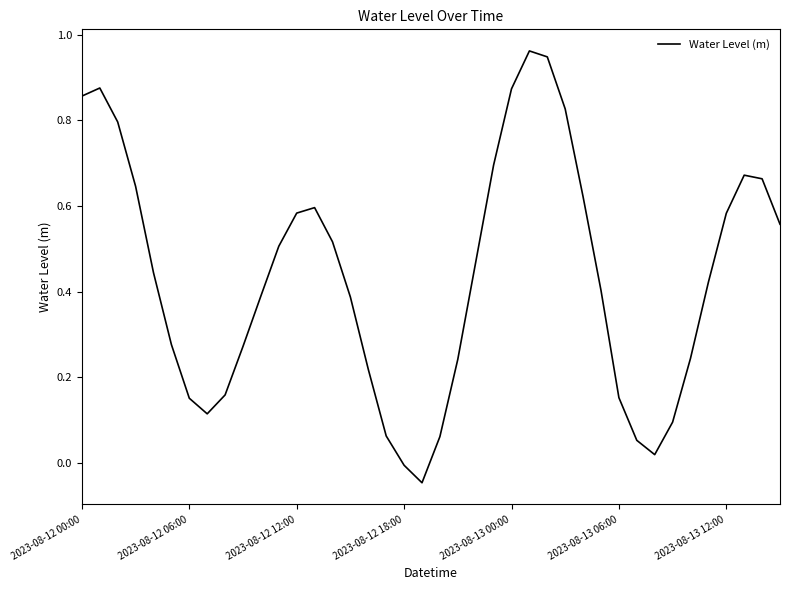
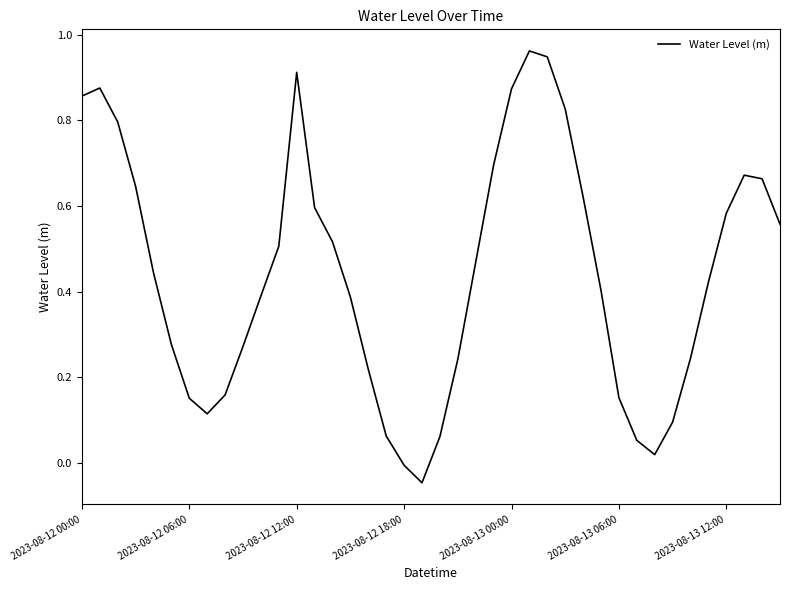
  {
    "2023-08-12 00:00": 0.86,
    "2023-08-12 06:00": 0.15,
-   "2023-08-12 12:00": 0.58,
+   "2023-08-12 12:00": 0.91,
    "2023-08-12 18:00": -0.01,
    "2023-08-13 00:00": 0.87,
    "2023-08-13 06:00": 0.15,
    "2023-08-13 12:00": 0.58
  }
